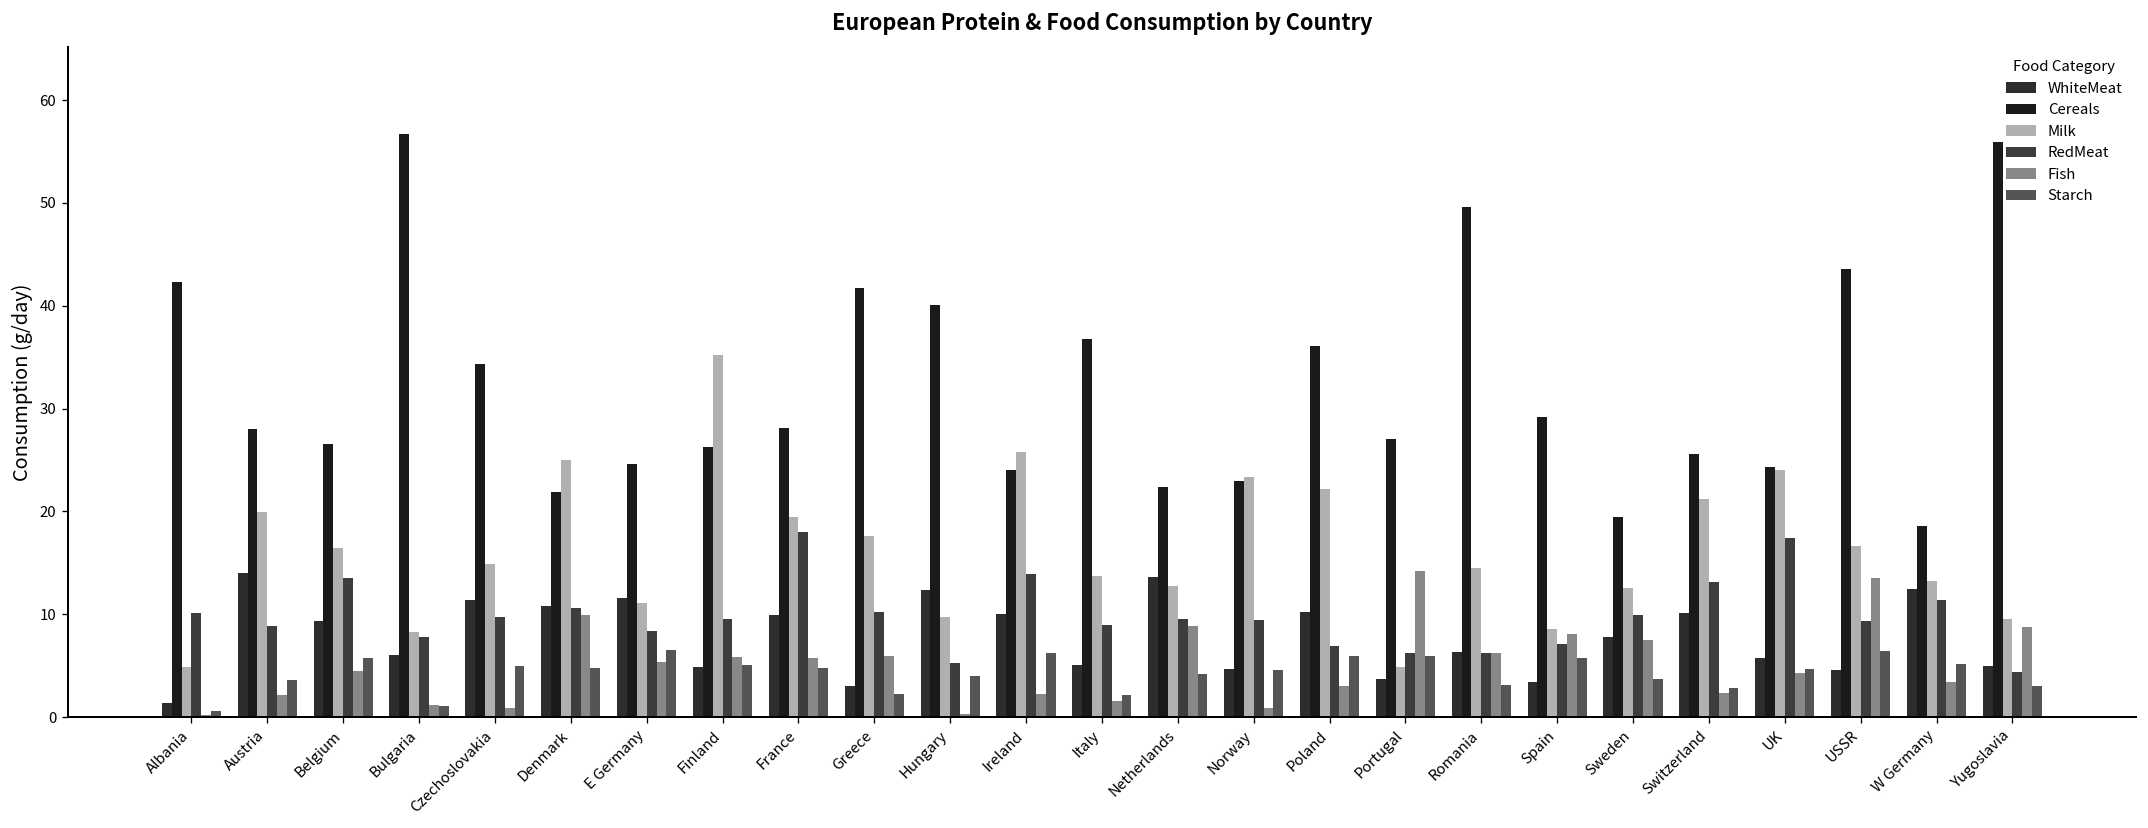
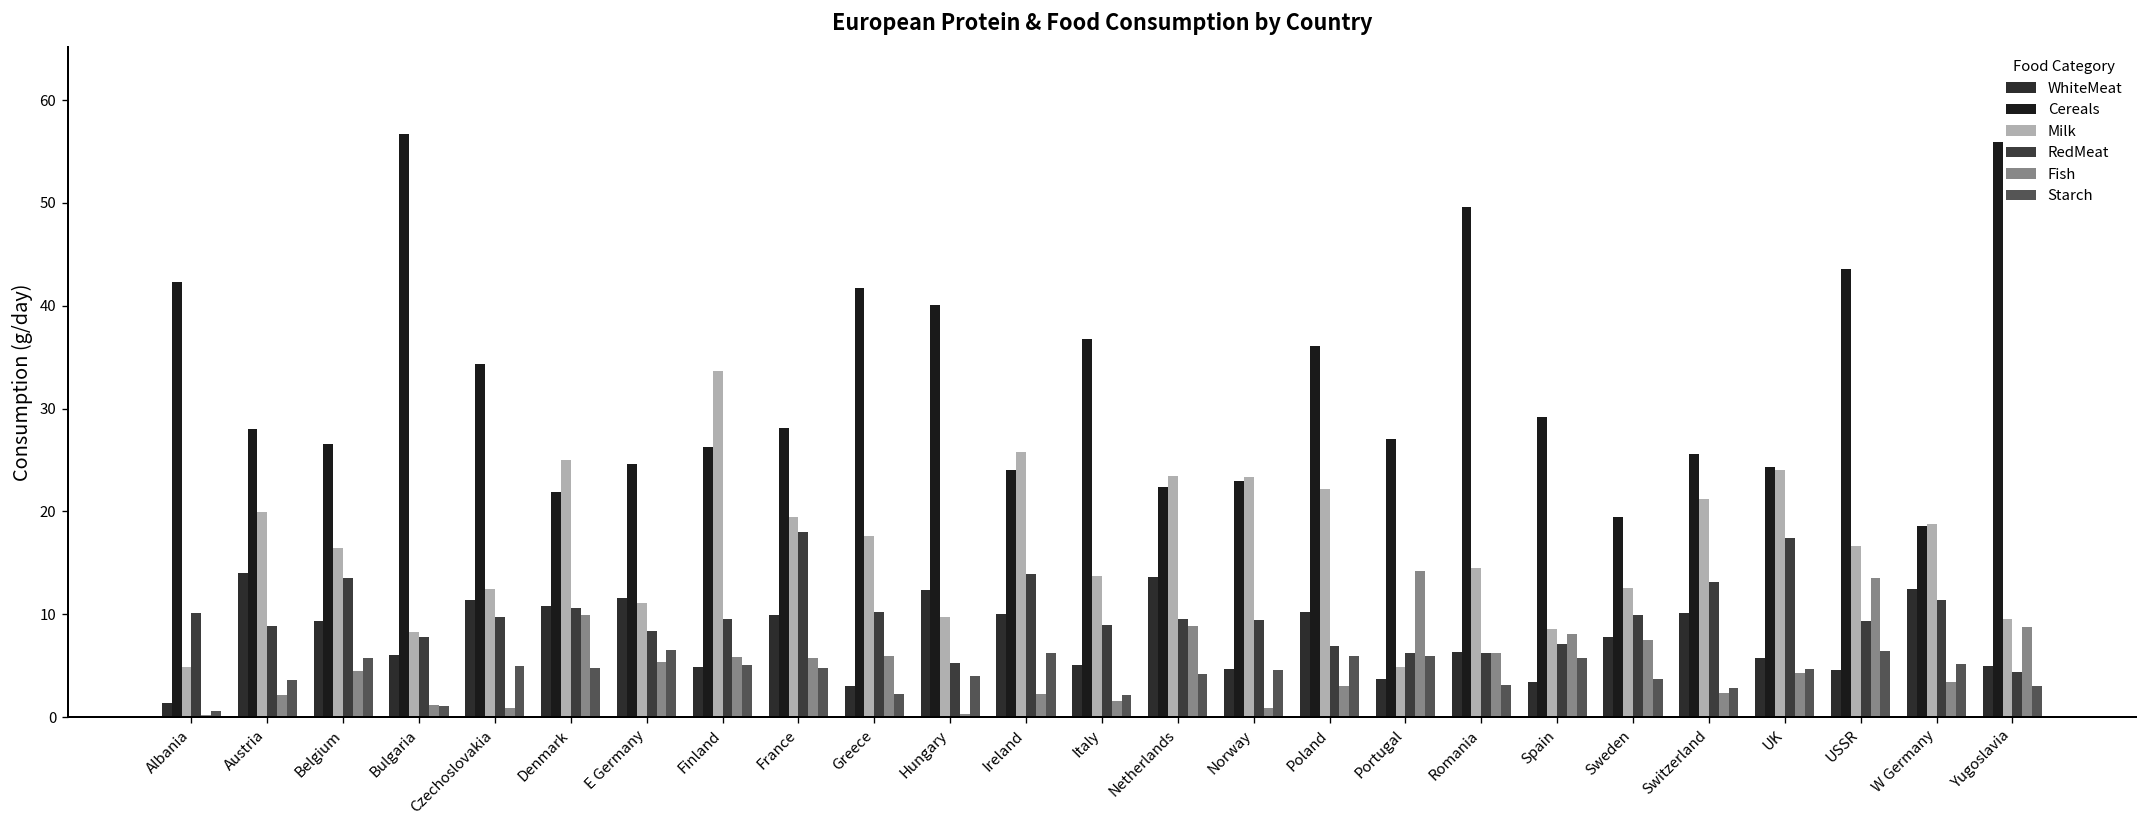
  {
    "Milk": {
      "Albania": 5,
      "Austria": 20,
      "Belgium": 16,
      "Bulgaria": 8,
-     "Czechoslovakia": 15,
+     "Czechoslovakia": 13,
      "Denmark": 25,
      "E Germany": 11,
-     "Finland": 35,
+     "Finland": 34,
      "France": 20,
      "Greece": 18,
      "Hungary": 10,
      "Ireland": 26,
      "Italy": 14,
-     "Netherlands": 13,
+     "Netherlands": 23,
      "Norway": 23,
      "Poland": 22,
      "Portugal": 5,
      "Romania": 15,
      "Spain": 9,
      "Sweden": 13,
      "Switzerland": 21,
      "UK": 24,
      "USSR": 17,
-     "W Germany": 13,
+     "W Germany": 19,
      "Yugoslavia": 10
    },
    "Fish": {
      "Austria": 2,
      "Belgium": 5,
      "Bulgaria": 1,
      "Czechoslovakia": 1,
      "Denmark": 10,
      "E Germany": 5,
      "Finland": 6,
      "France": 6,
      "Greece": 6,
      "Hungary": 0,
      "Ireland": 2,
      "Italy": 2,
      "Netherlands": 9,
      "Norway": 1,
      "Poland": 3,
      "Portugal": 14,
      "Romania": 6,
      "Spain": 8,
      "Sweden": 8,
      "Switzerland": 2,
      "UK": 4,
      "USSR": 14,
      "W Germany": 3,
      "Yugoslavia": 9
    }
  }
